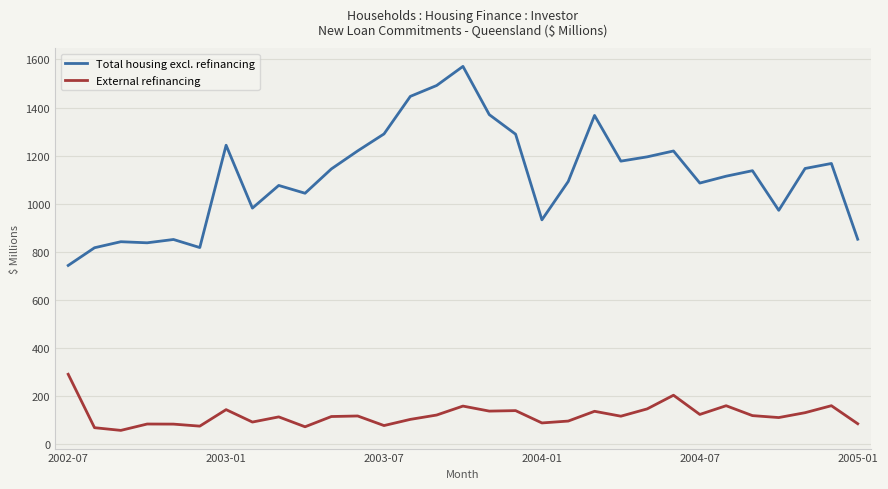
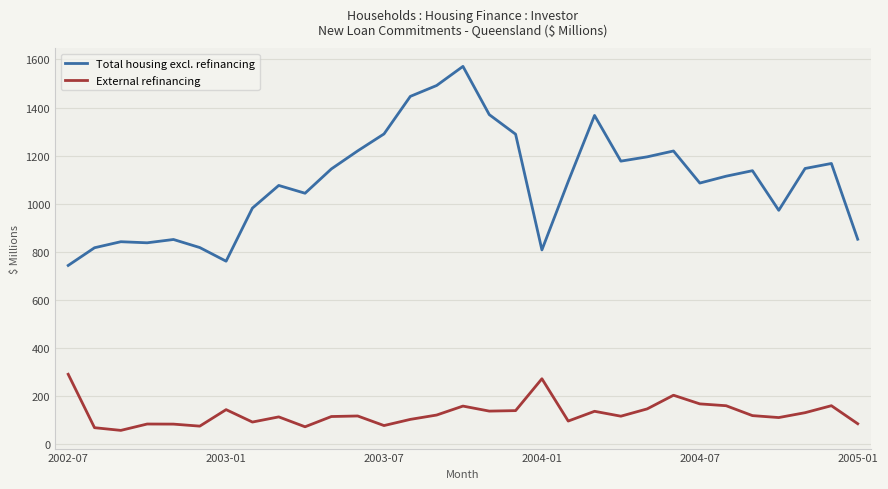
  {
    "Total housing excl. refinancing": {
      "2002-07": 740,
-     "2003-01": 1240,
+     "2003-01": 760,
      "2003-07": 1290,
-     "2004-01": 930,
+     "2004-01": 810,
      "2004-07": 1090,
      "2005-01": 850
    },
    "External refinancing": {
      "2002-07": 290,
      "2003-01": 140,
      "2003-07": 80,
-     "2004-01": 90,
-     "2004-07": 120,
+     "2004-01": 270,
+     "2004-07": 170,
      "2005-01": 80
    }
  }
